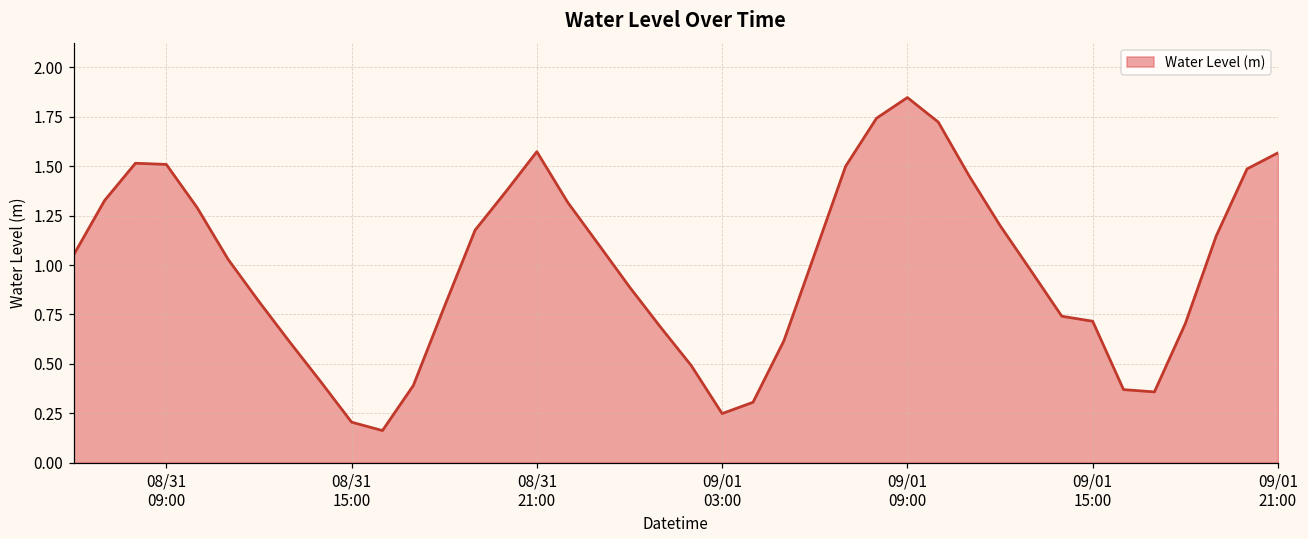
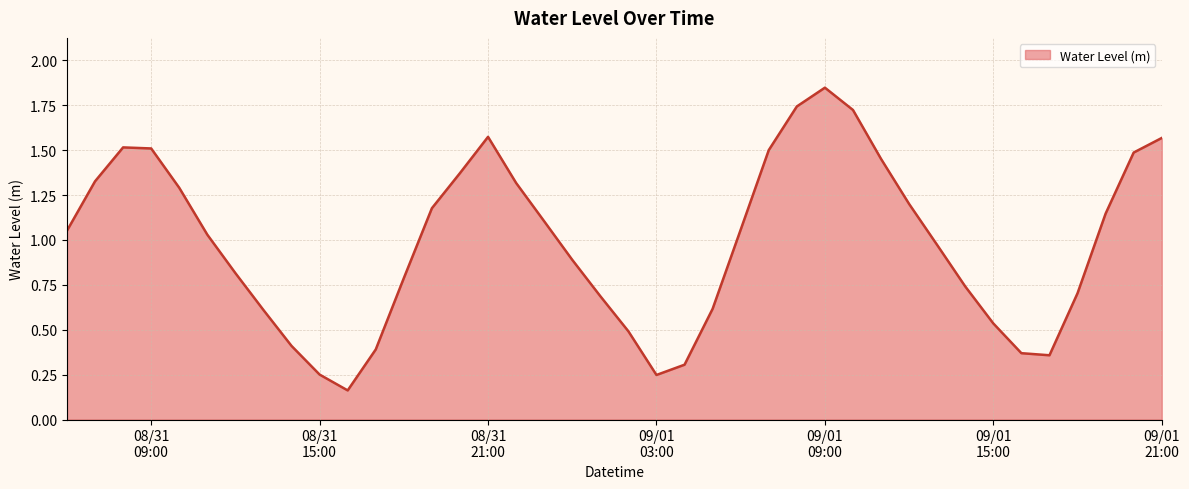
  {
    "08/31 09:00": 1.51,
-   "08/31 15:00": 0.20,
+   "08/31 15:00": 0.25,
    "08/31 21:00": 1.57,
    "09/01 03:00": 0.25,
    "09/01 09:00": 1.85,
-   "09/01 15:00": 0.72,
+   "09/01 15:00": 0.54,
    "09/01 21:00": 1.57
  }
